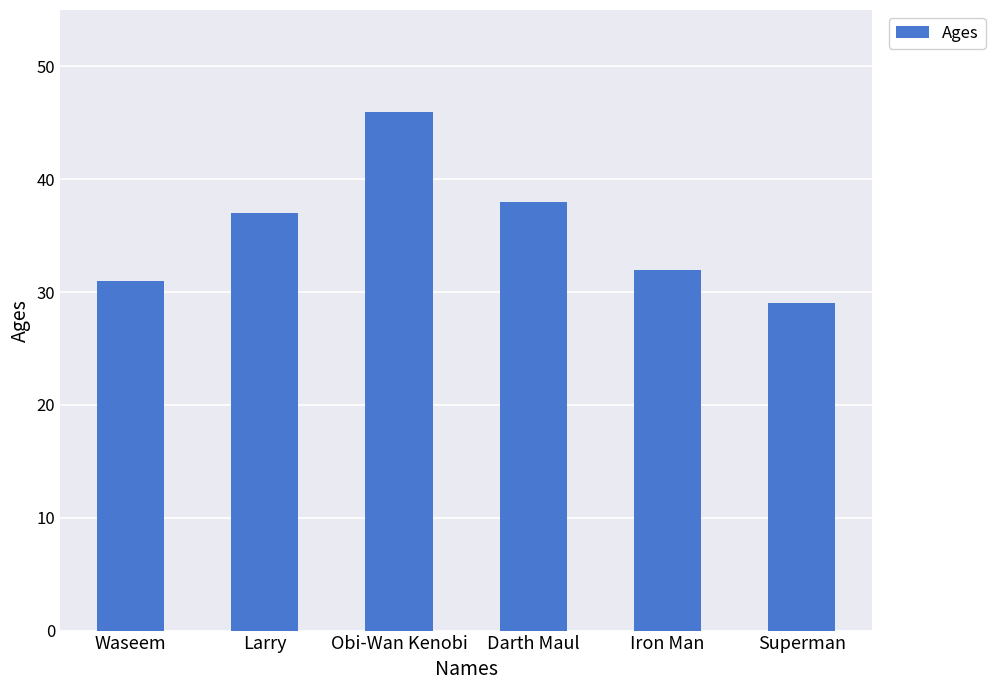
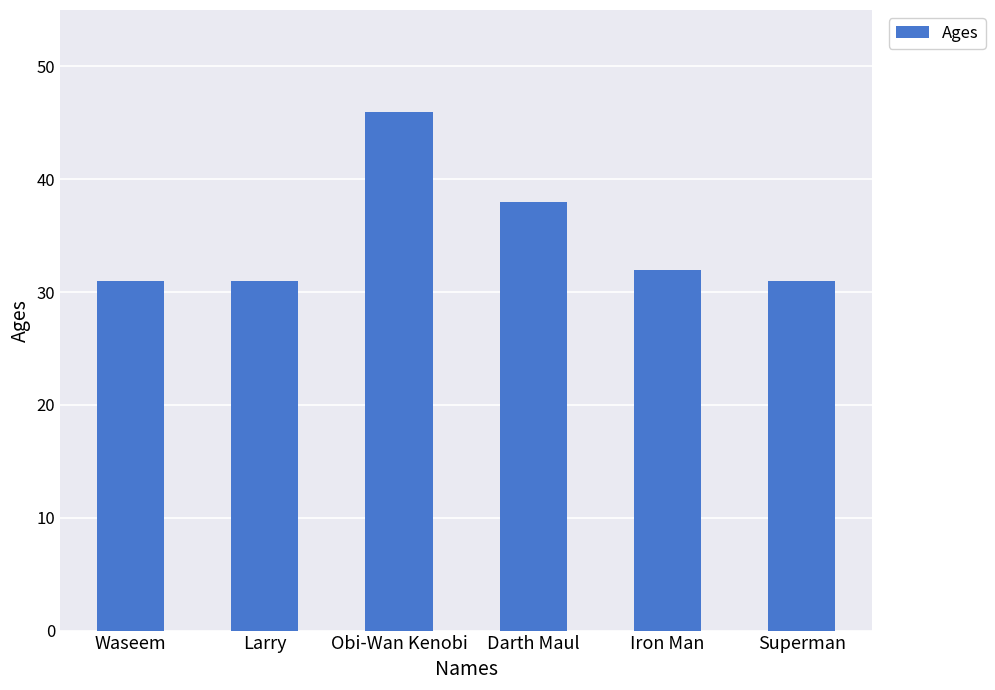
  {
    "Waseem": 31,
-   "Larry": 37,
+   "Larry": 31,
    "Obi-Wan Kenobi": 46,
    "Darth Maul": 38,
    "Iron Man": 32,
-   "Superman": 29
+   "Superman": 31
  }
